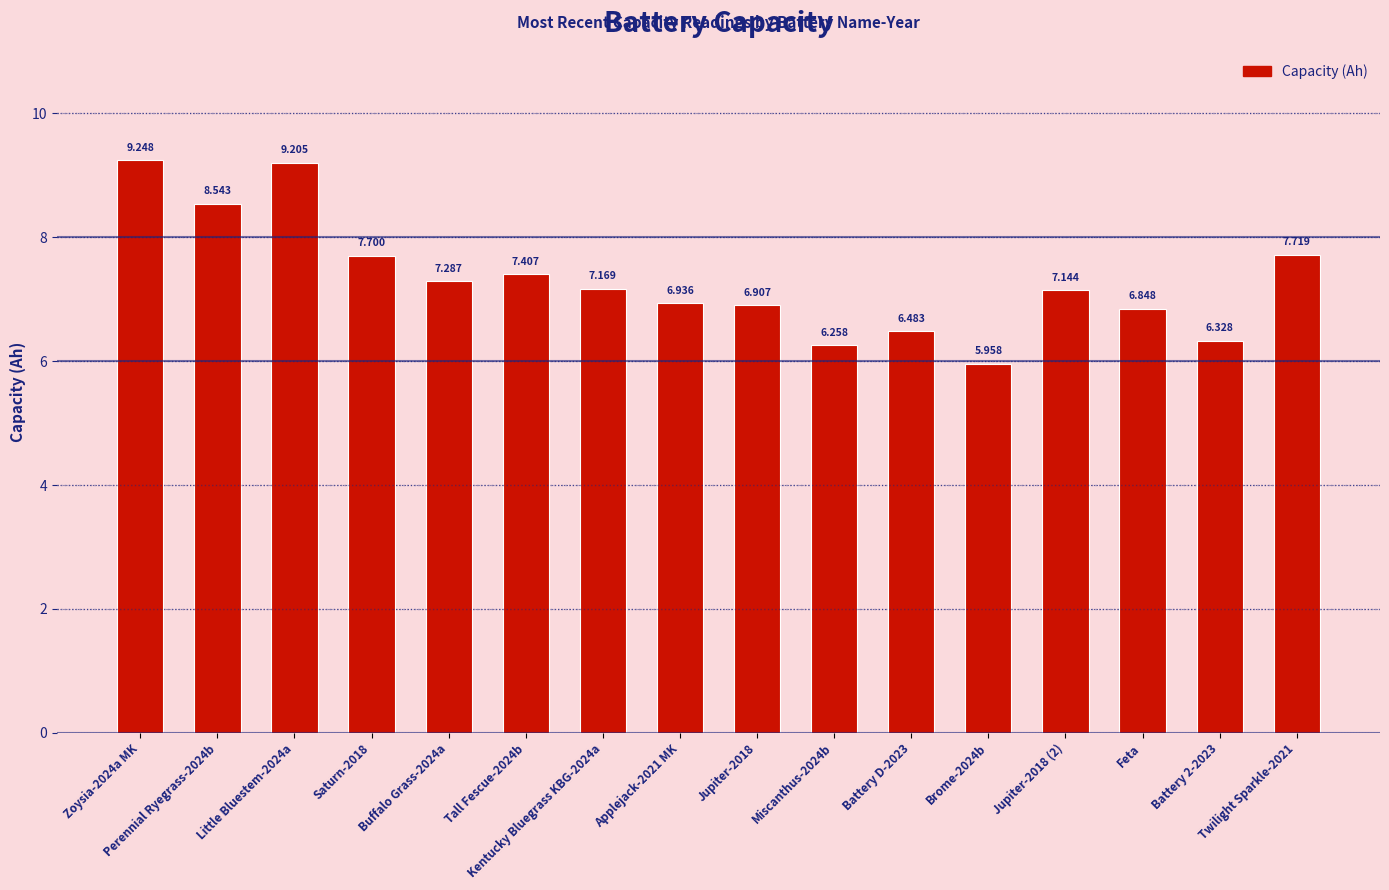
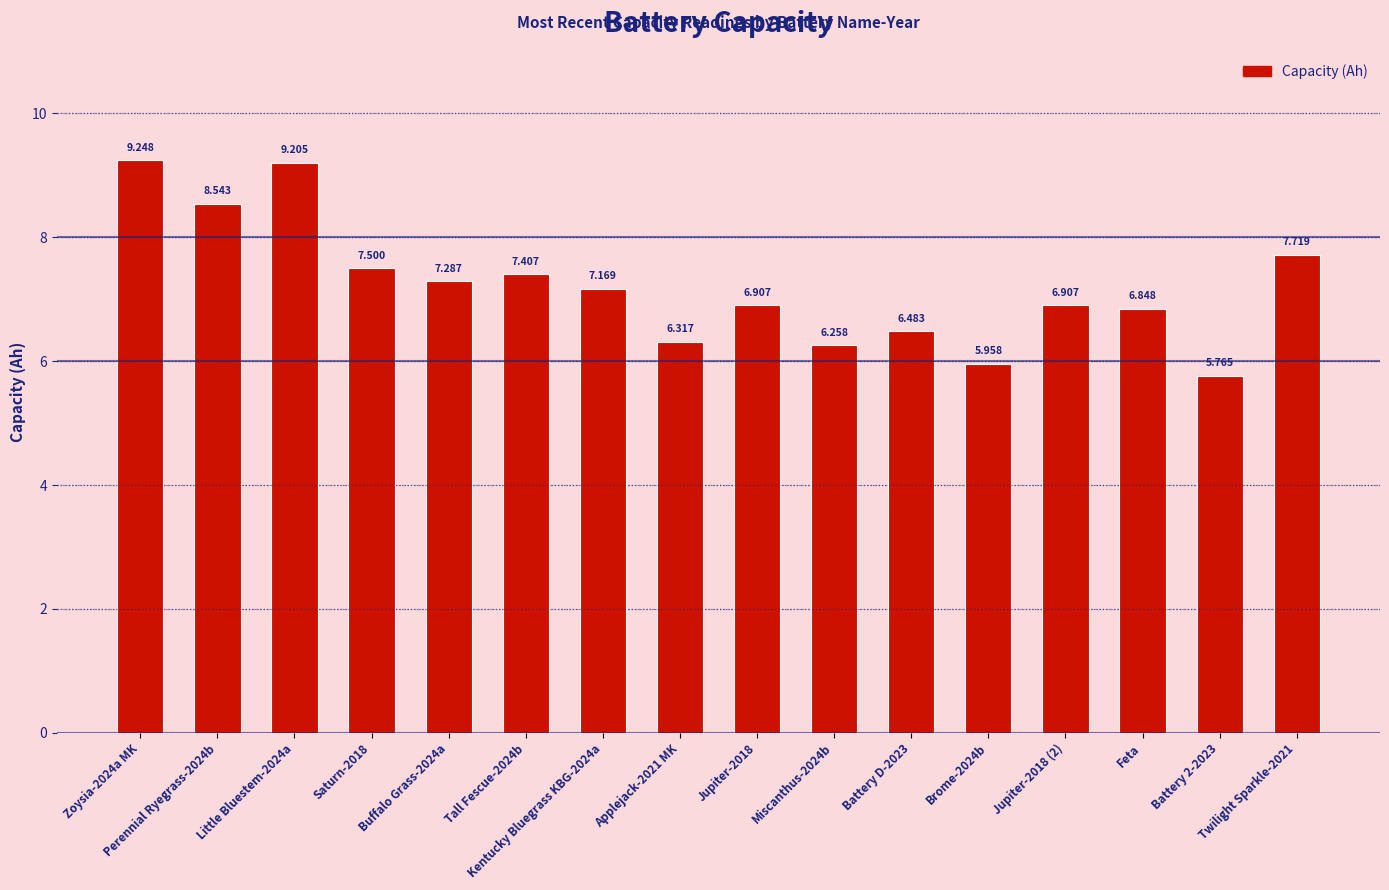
  {
    "Zoysia-2024a MK": 9.248,
    "Perennial Ryegrass-2024b": 8.543,
    "Little Bluestem-2024a": 9.205,
-   "Saturn-2018": 7.700,
+   "Saturn-2018": 7.500,
    "Buffalo Grass-2024a": 7.287,
    "Tall Fescue-2024b": 7.407,
    "Kentucky Bluegrass KBG-2024a": 7.169,
-   "Applejack-2021 MK": 6.936,
+   "Applejack-2021 MK": 6.317,
    "Jupiter-2018": 6.907,
    "Miscanthus-2024b": 6.258,
    "Battery D-2023": 6.483,
    "Brome-2024b": 5.958,
-   "Jupiter-2018 (2)": 7.144,
+   "Jupiter-2018 (2)": 6.907,
    "Feta": 6.848,
-   "Battery 2-2023": 6.328,
+   "Battery 2-2023": 5.765,
    "Twilight Sparkle-2021": 7.719
  }
